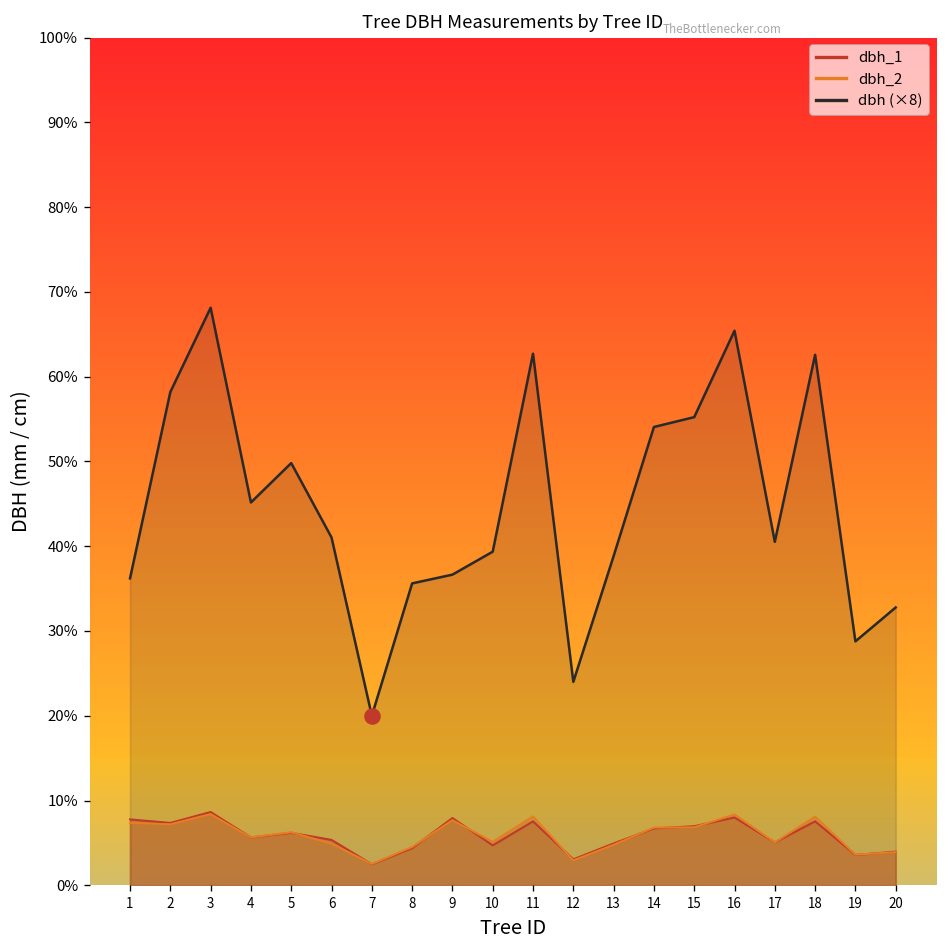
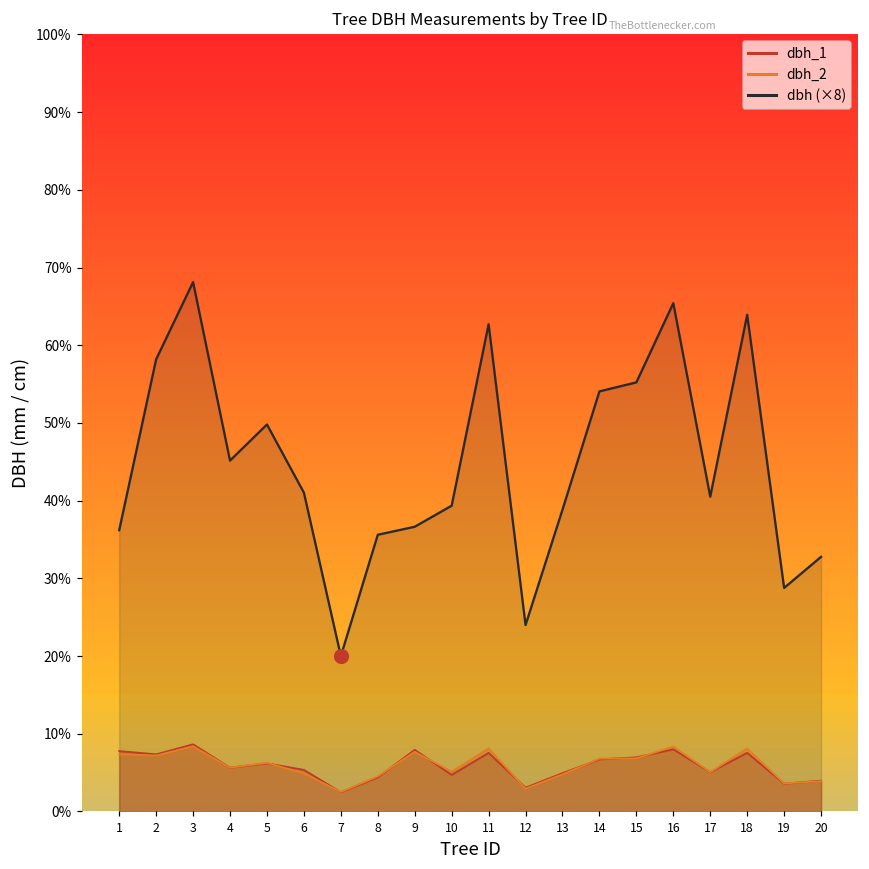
  {
    "dbh (×8)": {
      "1": "36%",
      "2": "58%",
      "3": "68%",
      "4": "45%",
      "5": "50%",
      "6": "41%",
      "8": "36%",
      "9": "37%",
      "10": "39%",
      "11": "63%",
      "12": "24%",
      "13": "39%",
      "14": "54%",
      "15": "55%",
      "16": "65%",
      "17": "41%",
-     "18": "63%",
+     "18": "64%",
      "19": "29%",
      "20": "33%"
    }
  }
